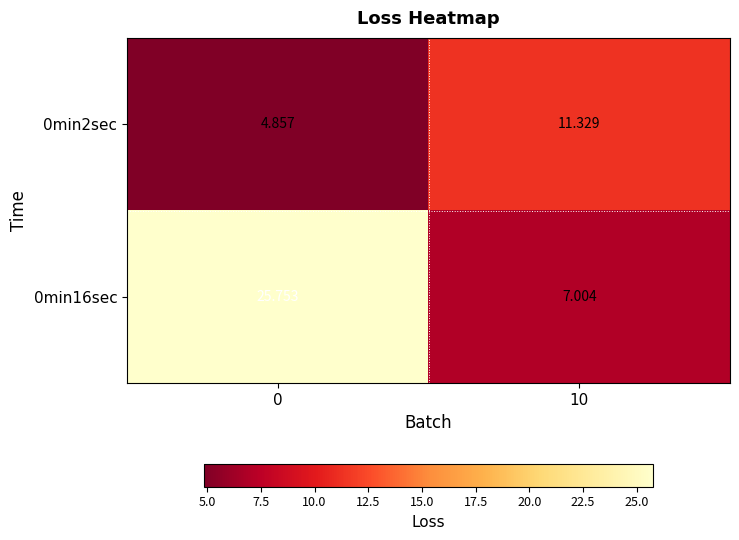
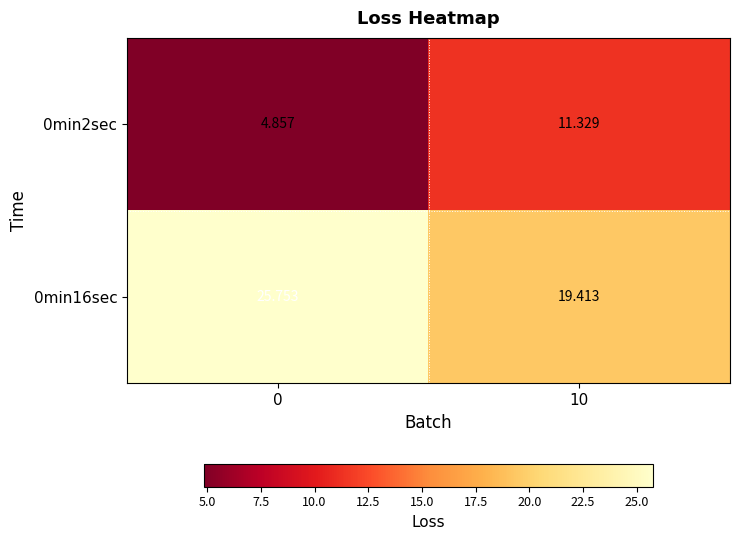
  {
    "0min2sec": {
      "0": 4.857,
      "10": 11.329
    },
    "0min16sec": {
      "0": 25.753,
-     "10": 7.004
+     "10": 19.413
    }
  }
